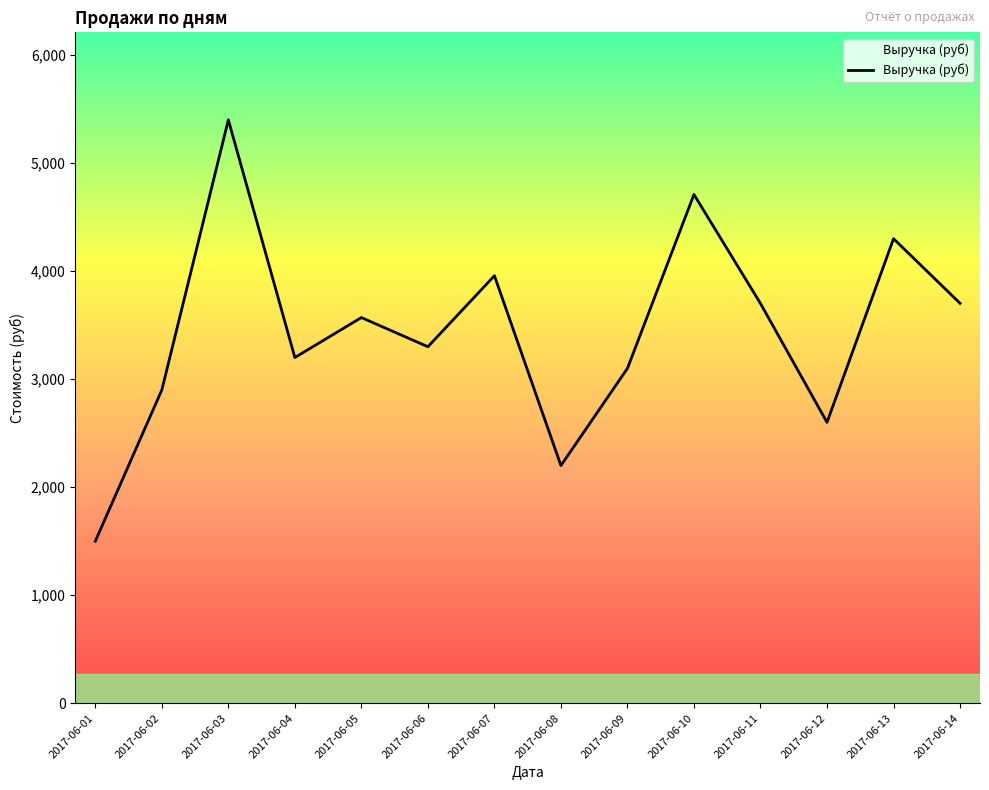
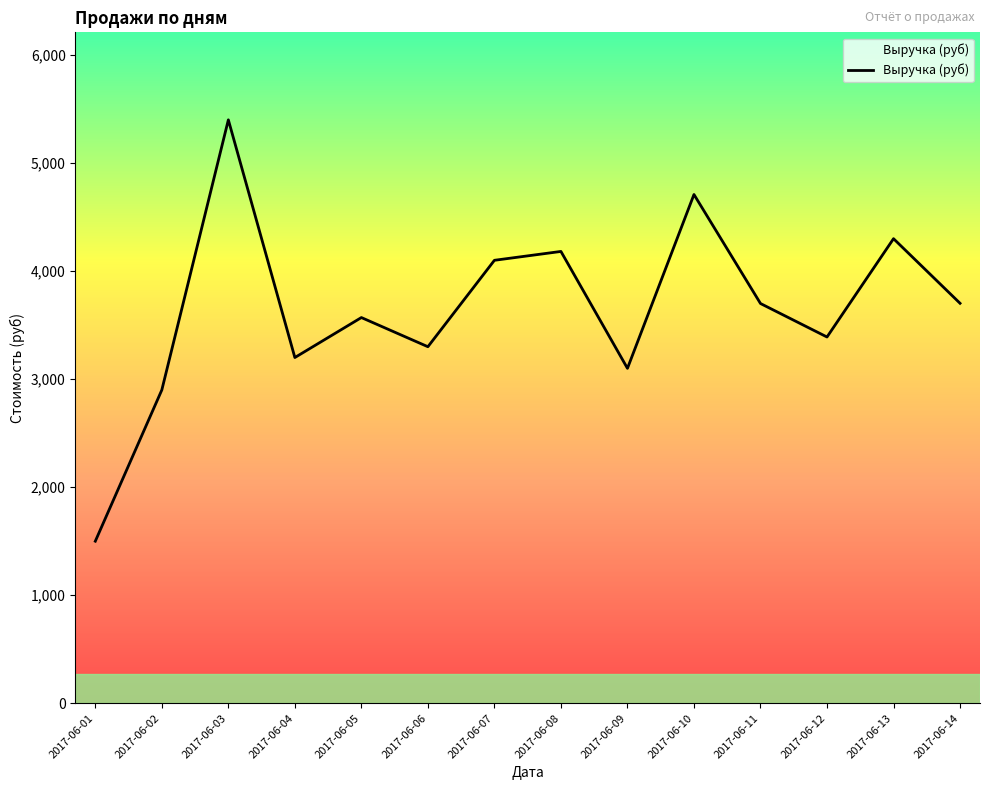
  {
    "2017-06-01": "1,500",
    "2017-06-02": "2,900",
    "2017-06-03": "5,400",
    "2017-06-04": "3,200",
    "2017-06-05": "3,570",
    "2017-06-06": "3,300",
-   "2017-06-07": "3,960",
-   "2017-06-08": "2,200",
+   "2017-06-07": "4,100",
+   "2017-06-08": "4,180",
    "2017-06-09": "3,100",
    "2017-06-10": "4,710",
    "2017-06-11": "3,700",
-   "2017-06-12": "2,600",
+   "2017-06-12": "3,390",
    "2017-06-13": "4,300",
    "2017-06-14": "3,700"
  }
